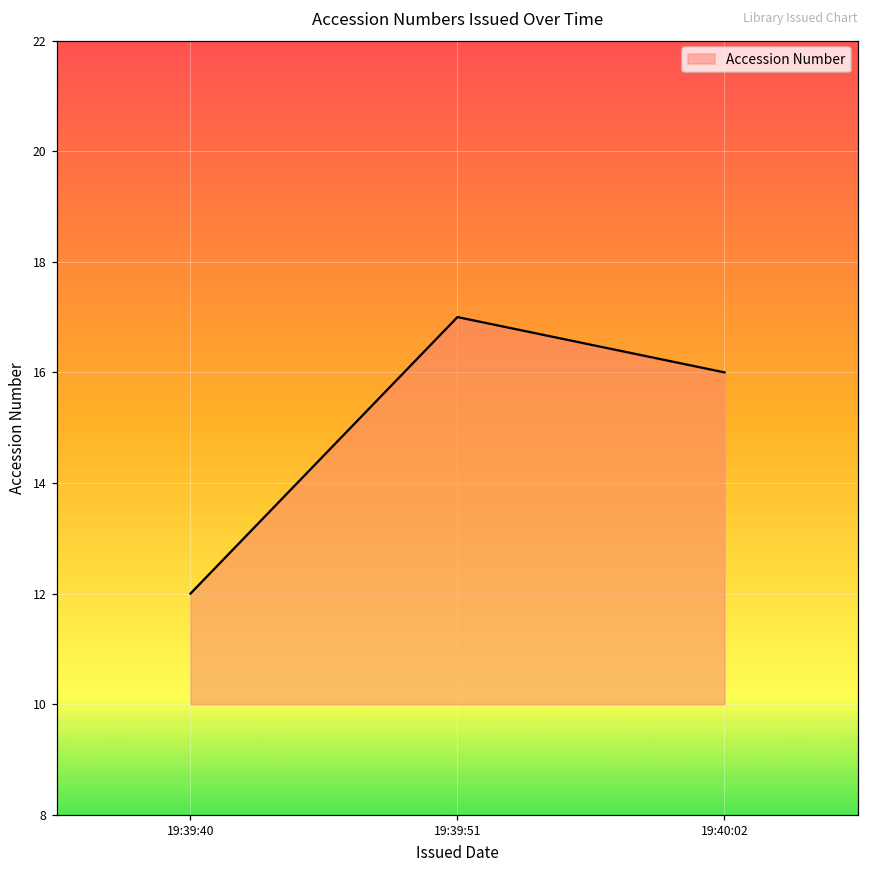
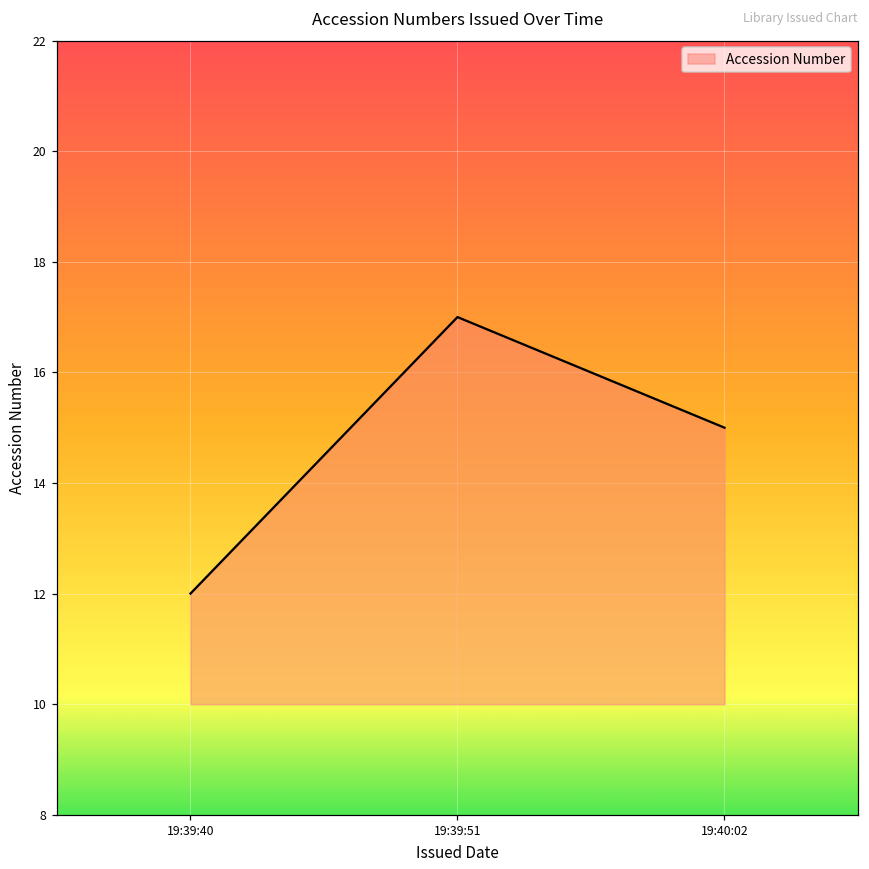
  {
    "19:39:40": 12,
    "19:39:51": 17,
-   "19:40:02": 16
+   "19:40:02": 15
  }
